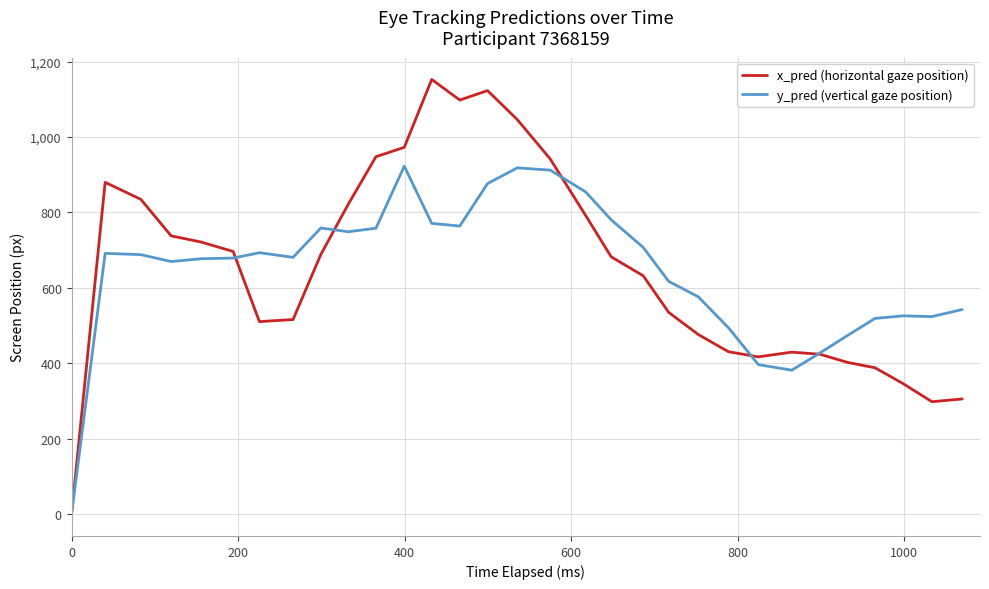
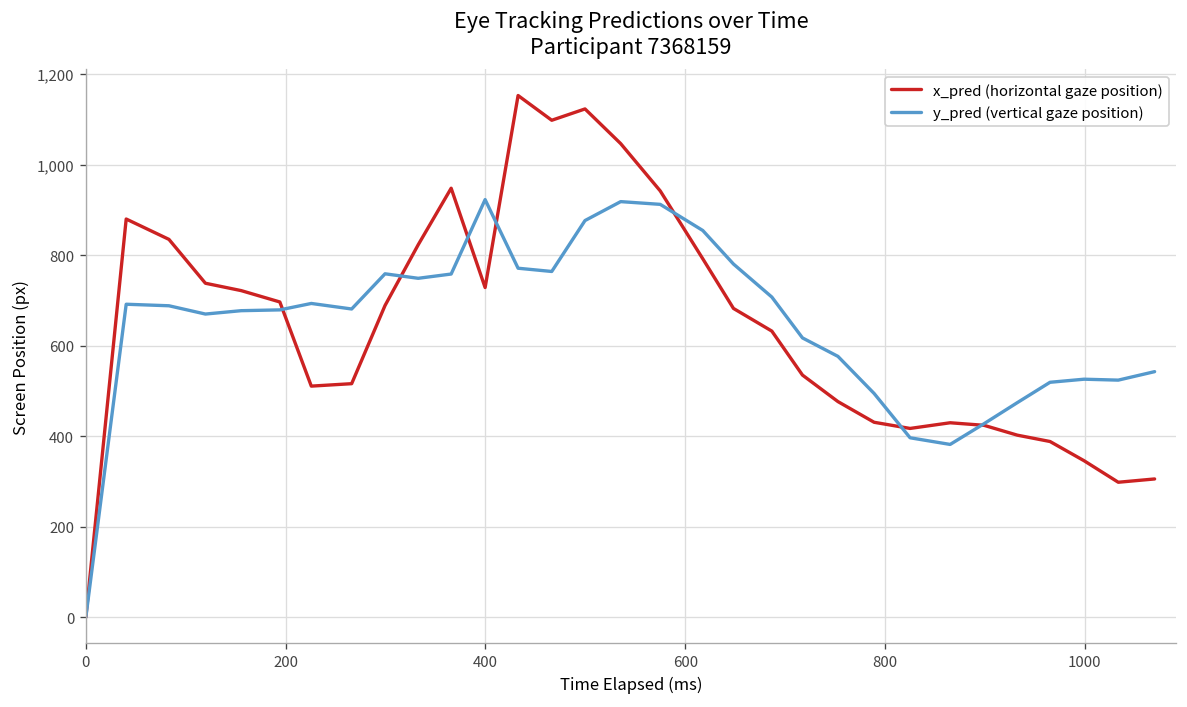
  {
    "x_pred (horizontal gaze position)": {
-     "400": 970
+     "400": 730
    },
    "y_pred (vertical gaze position)": {
      "400": 920
    }
  }
